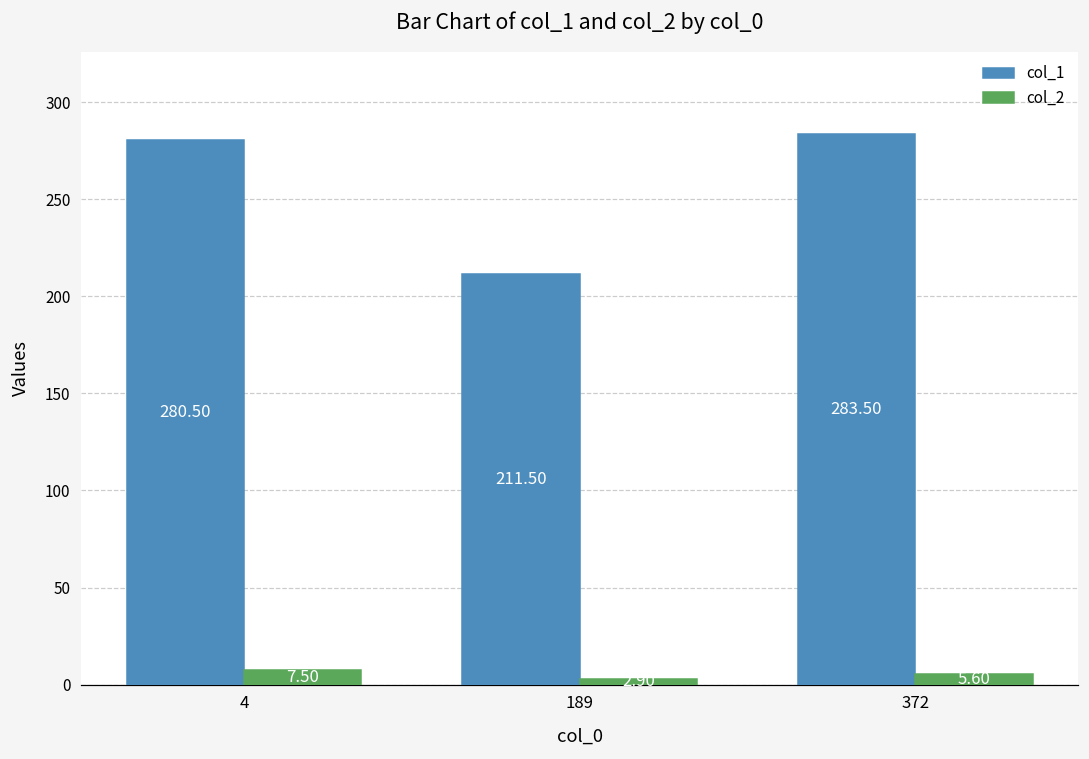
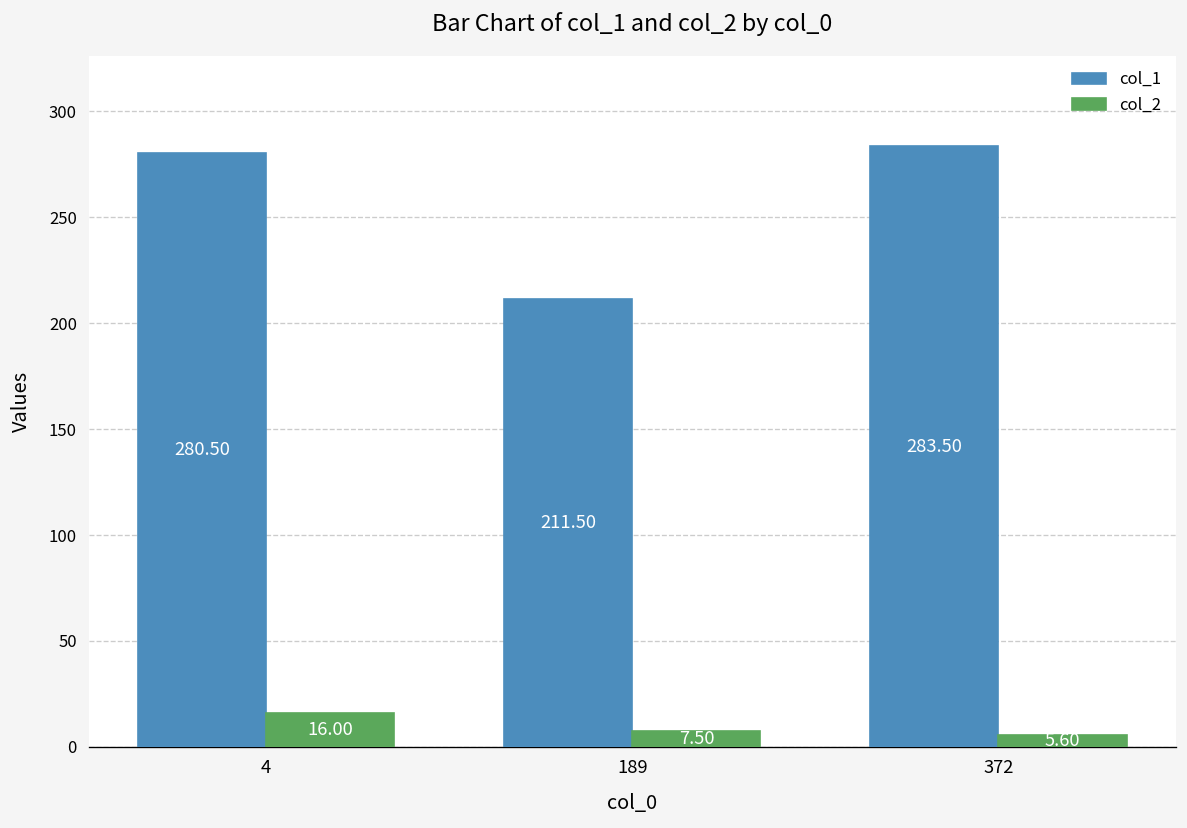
  {
    "col_1": {
      "4": 280.50,
      "189": 211.50,
      "372": 283.50
    },
    "col_2": {
-     "4": 7.50,
-     "189": 3,
+     "4": 16.00,
+     "189": 8,
      "372": 5.60
    }
  }
